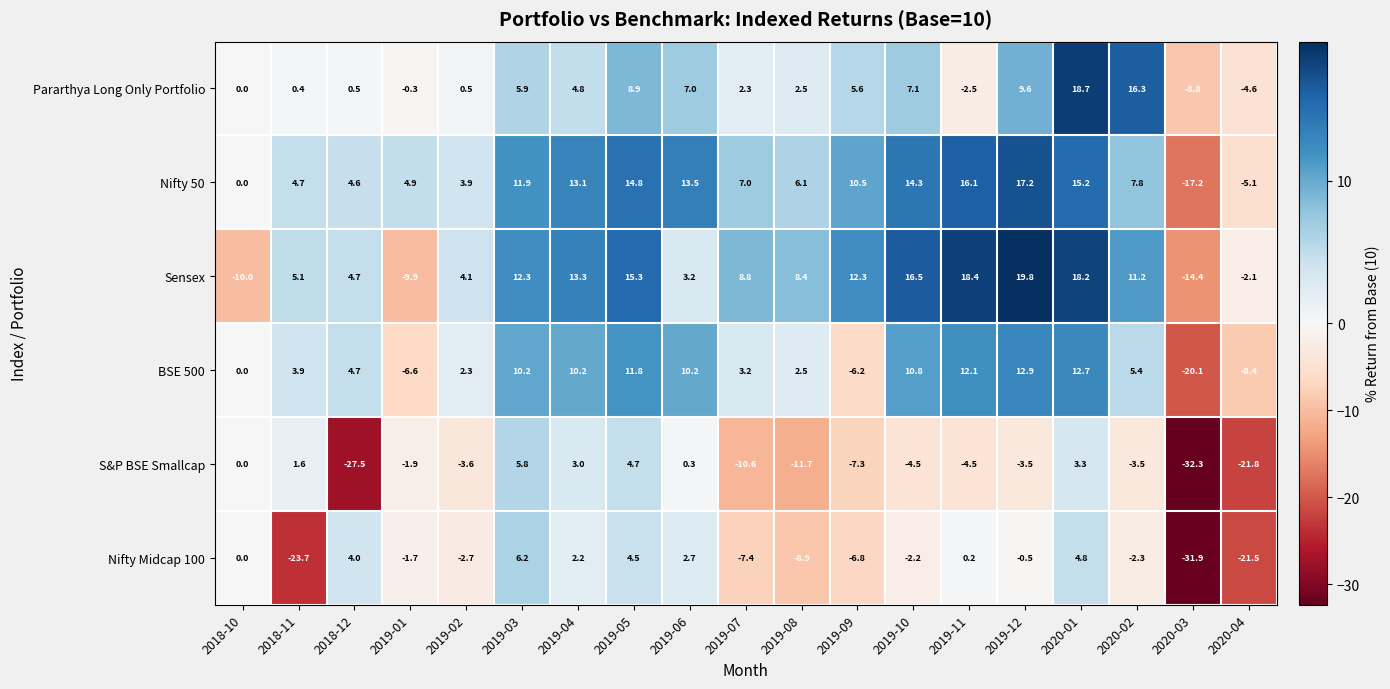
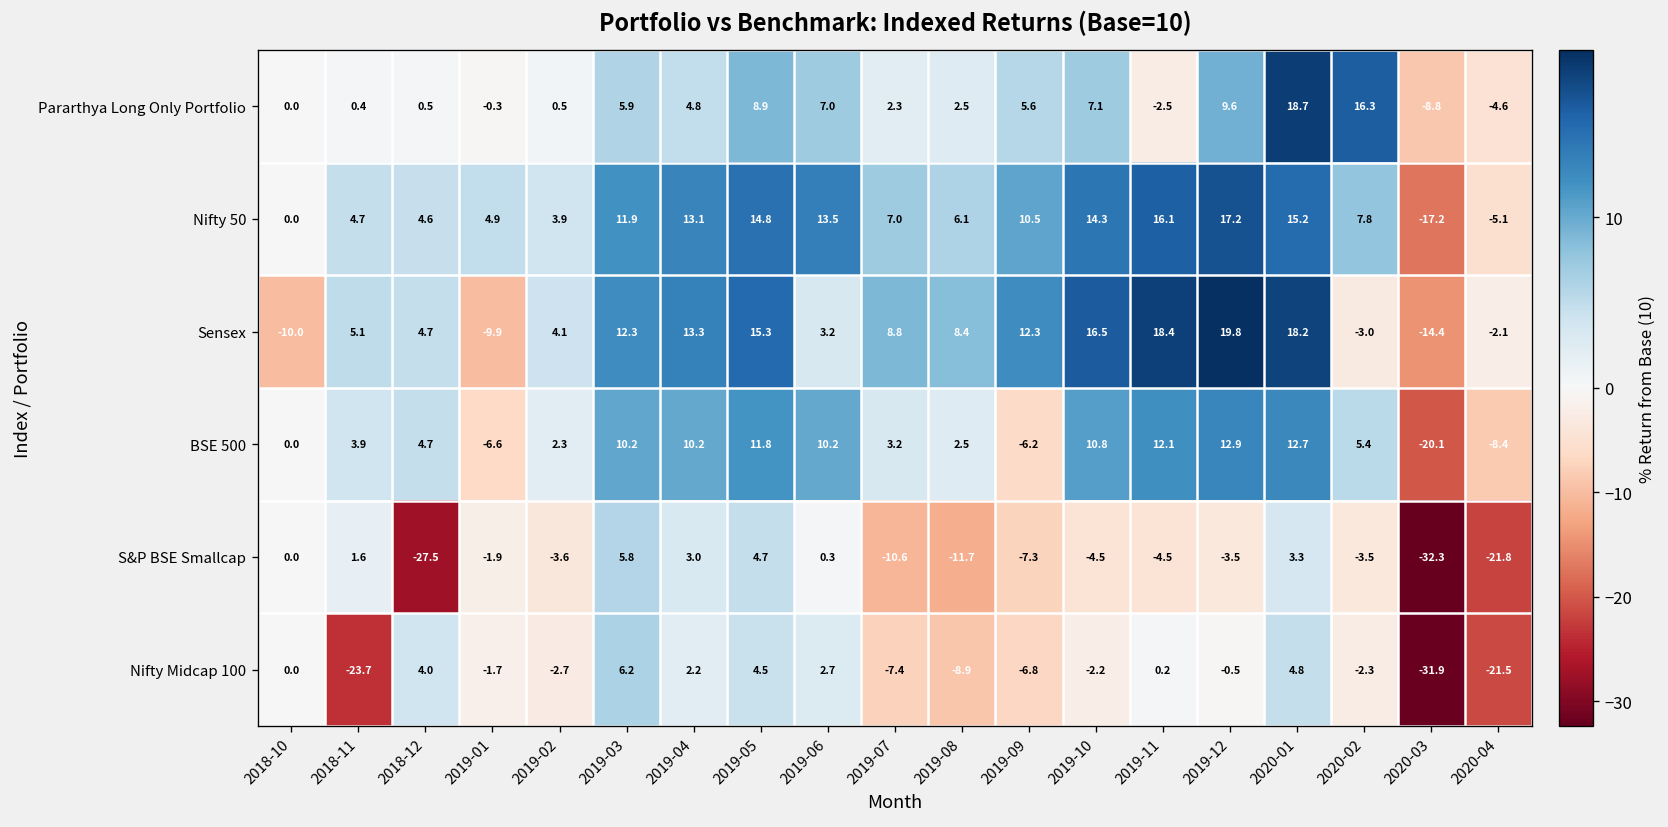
  {
    "Pararthya Long Only Portfolio": {
      "2018-10": 0.0,
      "2018-11": 0.4,
      "2018-12": 0.5,
      "2019-01": -0.3,
      "2019-02": 0.5,
      "2019-03": 5.9,
      "2019-04": 4.8,
      "2019-05": 8.9,
      "2019-06": 7.0,
      "2019-07": 2.3,
      "2019-08": 2.5,
      "2019-09": 5.6,
      "2019-10": 7.1,
      "2019-11": -2.5,
      "2019-12": 9.6,
      "2020-01": 18.7,
      "2020-02": 16.3,
      "2020-03": -8.8,
      "2020-04": -4.6
    },
    "Nifty 50": {
      "2018-10": 0.0,
      "2018-11": 4.7,
      "2018-12": 4.6,
      "2019-01": 4.9,
      "2019-02": 3.9,
      "2019-03": 11.9,
      "2019-04": 13.1,
      "2019-05": 14.8,
      "2019-06": 13.5,
      "2019-07": 7.0,
      "2019-08": 6.1,
      "2019-09": 10.5,
      "2019-10": 14.3,
      "2019-11": 16.1,
      "2019-12": 17.2,
      "2020-01": 15.2,
      "2020-02": 7.8,
      "2020-03": -17.2,
      "2020-04": -5.1
    },
    "Sensex": {
      "2018-10": -10.0,
      "2018-11": 5.1,
      "2018-12": 4.7,
      "2019-01": -9.9,
      "2019-02": 4.1,
      "2019-03": 12.3,
      "2019-04": 13.3,
      "2019-05": 15.3,
      "2019-06": 3.2,
      "2019-07": 8.8,
      "2019-08": 8.4,
      "2019-09": 12.3,
      "2019-10": 16.5,
      "2019-11": 18.4,
      "2019-12": 19.8,
      "2020-01": 18.2,
-     "2020-02": 11.2,
+     "2020-02": -3.0,
      "2020-03": -14.4,
      "2020-04": -2.1
    },
    "BSE 500": {
      "2018-10": 0.0,
      "2018-11": 3.9,
      "2018-12": 4.7,
      "2019-01": -6.6,
      "2019-02": 2.3,
      "2019-03": 10.2,
      "2019-04": 10.2,
      "2019-05": 11.8,
      "2019-06": 10.2,
      "2019-07": 3.2,
      "2019-08": 2.5,
      "2019-09": -6.2,
      "2019-10": 10.8,
      "2019-11": 12.1,
      "2019-12": 12.9,
      "2020-01": 12.7,
      "2020-02": 5.4,
      "2020-03": -20.1,
      "2020-04": -8.4
    },
    "S&P BSE Smallcap": {
      "2018-10": 0.0,
      "2018-11": 1.6,
      "2018-12": -27.5,
      "2019-01": -1.9,
      "2019-02": -3.6,
      "2019-03": 5.8,
      "2019-04": 3.0,
      "2019-05": 4.7,
      "2019-06": 0.3,
      "2019-07": -10.6,
      "2019-08": -11.7,
      "2019-09": -7.3,
      "2019-10": -4.5,
      "2019-11": -4.5,
      "2019-12": -3.5,
      "2020-01": 3.3,
      "2020-02": -3.5,
      "2020-03": -32.3,
      "2020-04": -21.8
    },
    "Nifty Midcap 100": {
      "2018-10": 0.0,
      "2018-11": -23.7,
      "2018-12": 4.0,
      "2019-01": -1.7,
      "2019-02": -2.7,
      "2019-03": 6.2,
      "2019-04": 2.2,
      "2019-05": 4.5,
      "2019-06": 2.7,
      "2019-07": -7.4,
      "2019-08": -8.9,
      "2019-09": -6.8,
      "2019-10": -2.2,
      "2019-11": 0.2,
      "2019-12": -0.5,
      "2020-01": 4.8,
      "2020-02": -2.3,
      "2020-03": -31.9,
      "2020-04": -21.5
    }
  }
